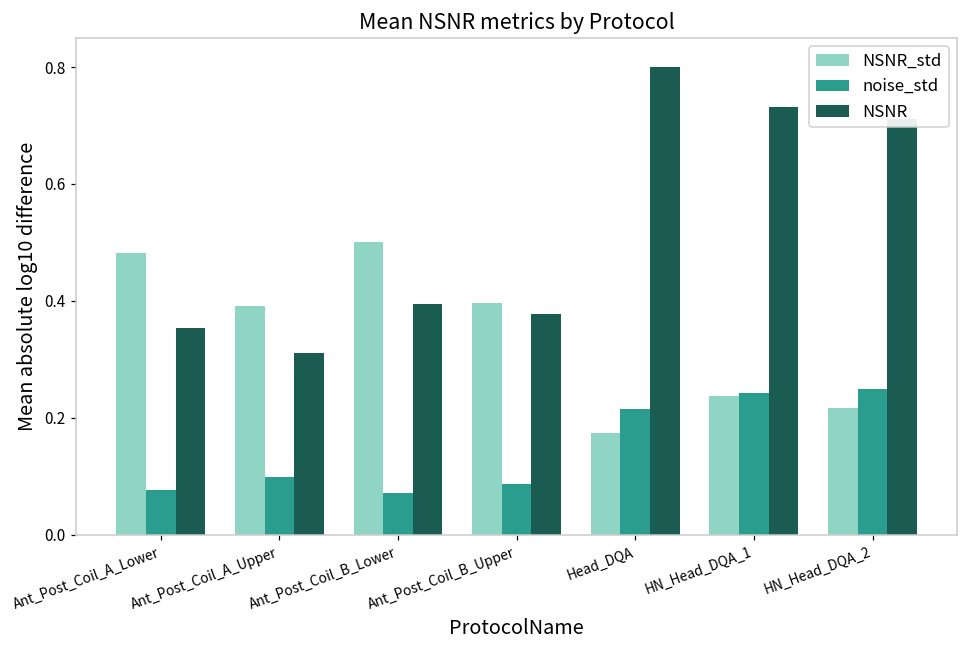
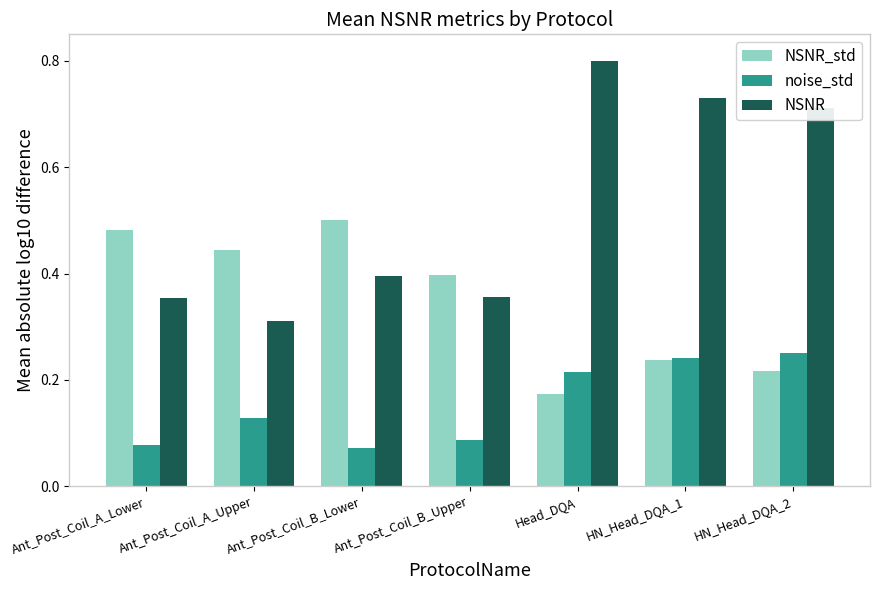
  {
    "NSNR_std": {
      "Ant_Post_Coil_A_Lower": 0.48,
-     "Ant_Post_Coil_A_Upper": 0.39,
+     "Ant_Post_Coil_A_Upper": 0.44,
      "Ant_Post_Coil_B_Lower": 0.50,
      "Ant_Post_Coil_B_Upper": 0.40,
      "Head_DQA": 0.17,
      "HN_Head_DQA_1": 0.24,
      "HN_Head_DQA_2": 0.22
    },
    "noise_std": {
      "Ant_Post_Coil_A_Lower": 0.08,
-     "Ant_Post_Coil_A_Upper": 0.10,
+     "Ant_Post_Coil_A_Upper": 0.13,
      "Ant_Post_Coil_B_Lower": 0.07,
      "Ant_Post_Coil_B_Upper": 0.09,
      "Head_DQA": 0.22,
      "HN_Head_DQA_1": 0.24,
      "HN_Head_DQA_2": 0.25
    },
    "NSNR": {
      "Ant_Post_Coil_A_Lower": 0.35,
      "Ant_Post_Coil_A_Upper": 0.31,
      "Ant_Post_Coil_B_Lower": 0.39,
-     "Ant_Post_Coil_B_Upper": 0.38,
+     "Ant_Post_Coil_B_Upper": 0.36,
      "Head_DQA": 0.80,
      "HN_Head_DQA_1": 0.73
    }
  }
